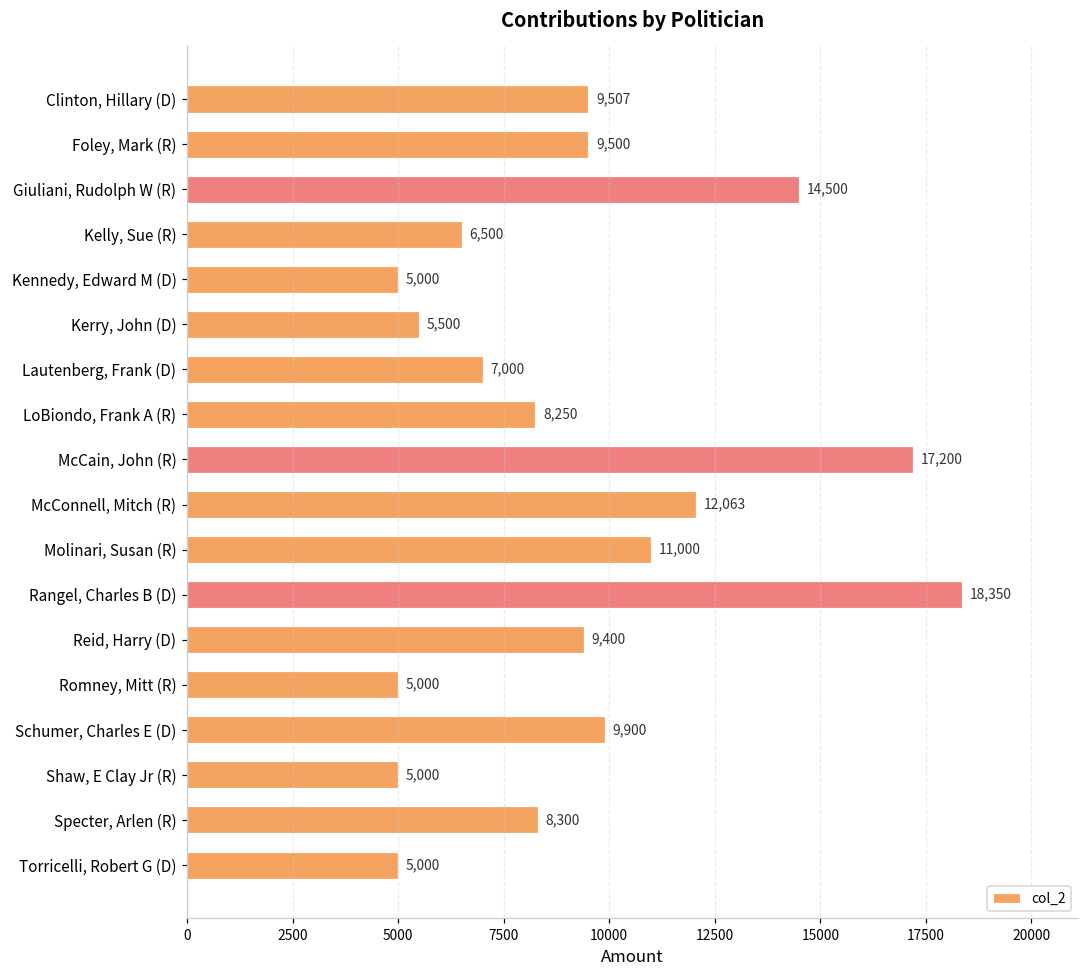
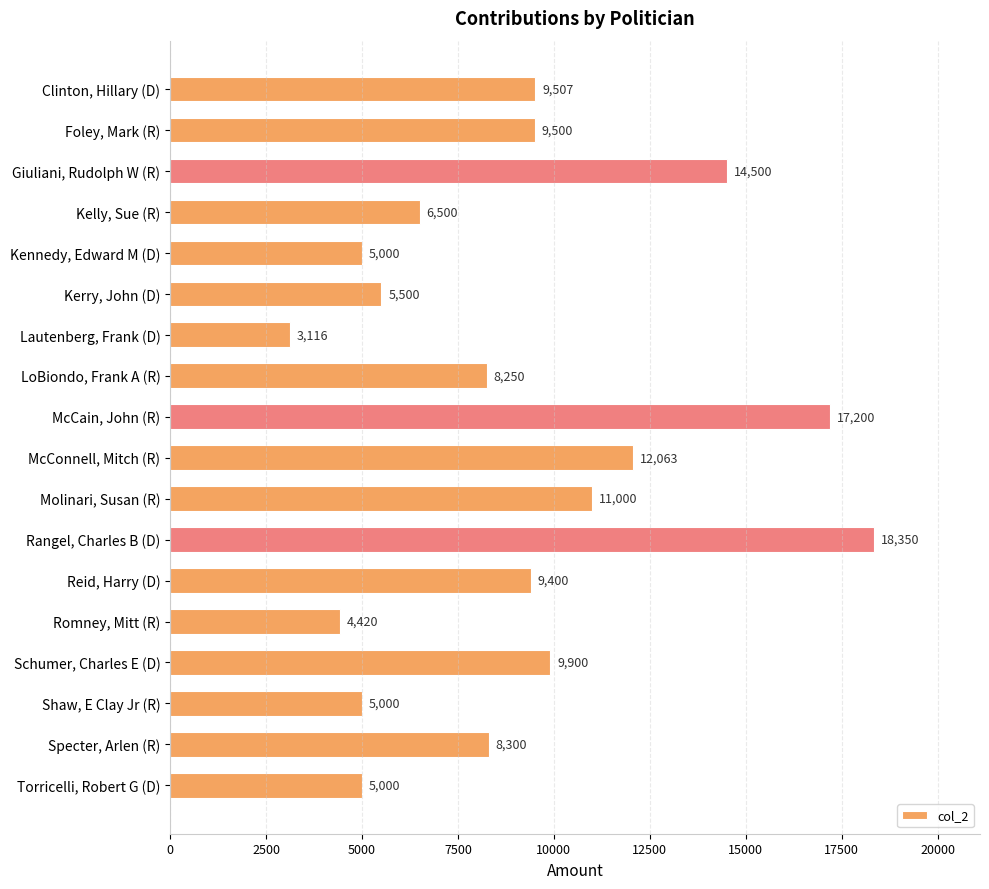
  {
    "Clinton, Hillary (D)": "9,507",
    "Foley, Mark (R)": "9,500",
    "Giuliani, Rudolph W (R)": "14,500",
    "Kelly, Sue (R)": "6,500",
    "Kennedy, Edward M (D)": "5,000",
    "Kerry, John (D)": "5,500",
-   "Lautenberg, Frank (D)": "7,000",
+   "Lautenberg, Frank (D)": "3,116",
    "LoBiondo, Frank A (R)": "8,250",
    "McCain, John (R)": "17,200",
    "McConnell, Mitch (R)": "12,063",
    "Molinari, Susan (R)": "11,000",
    "Rangel, Charles B (D)": "18,350",
    "Reid, Harry (D)": "9,400",
-   "Romney, Mitt (R)": "5,000",
+   "Romney, Mitt (R)": "4,420",
    "Schumer, Charles E (D)": "9,900",
    "Shaw, E Clay Jr (R)": "5,000",
    "Specter, Arlen (R)": "8,300",
    "Torricelli, Robert G (D)": "5,000"
  }
